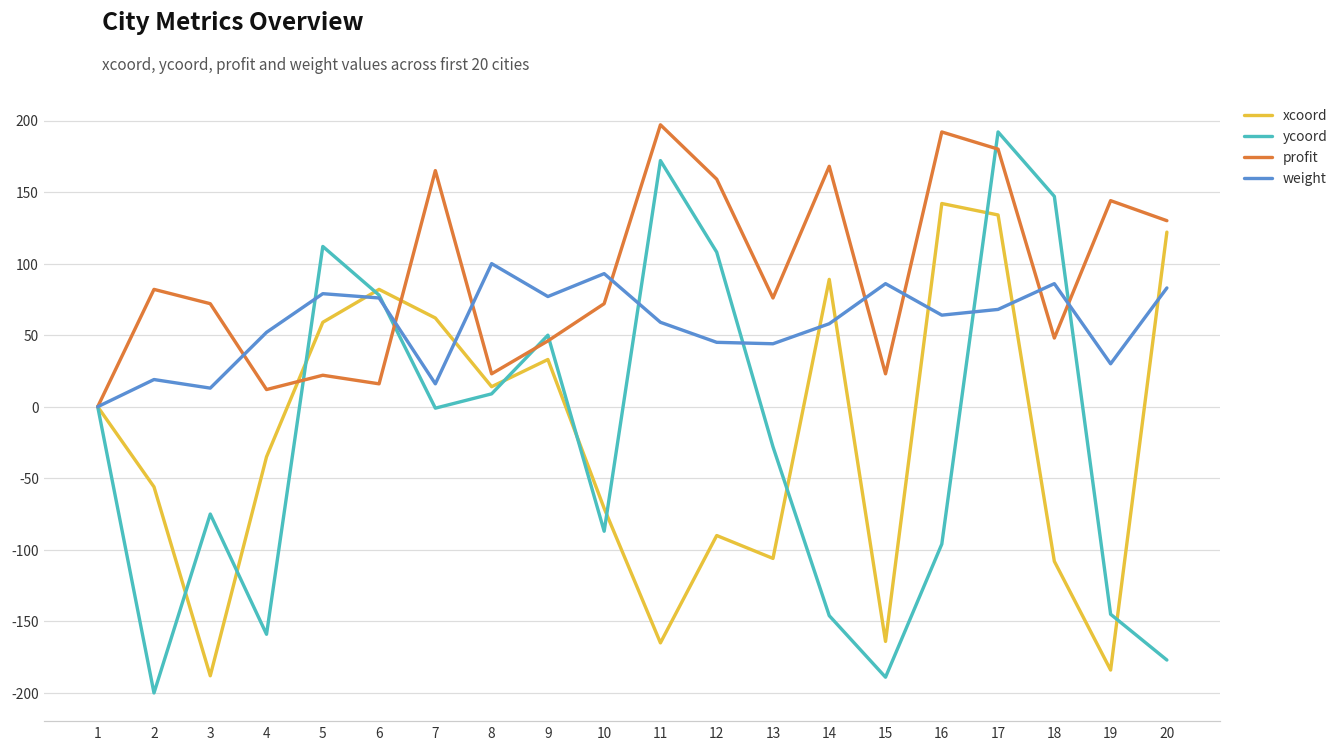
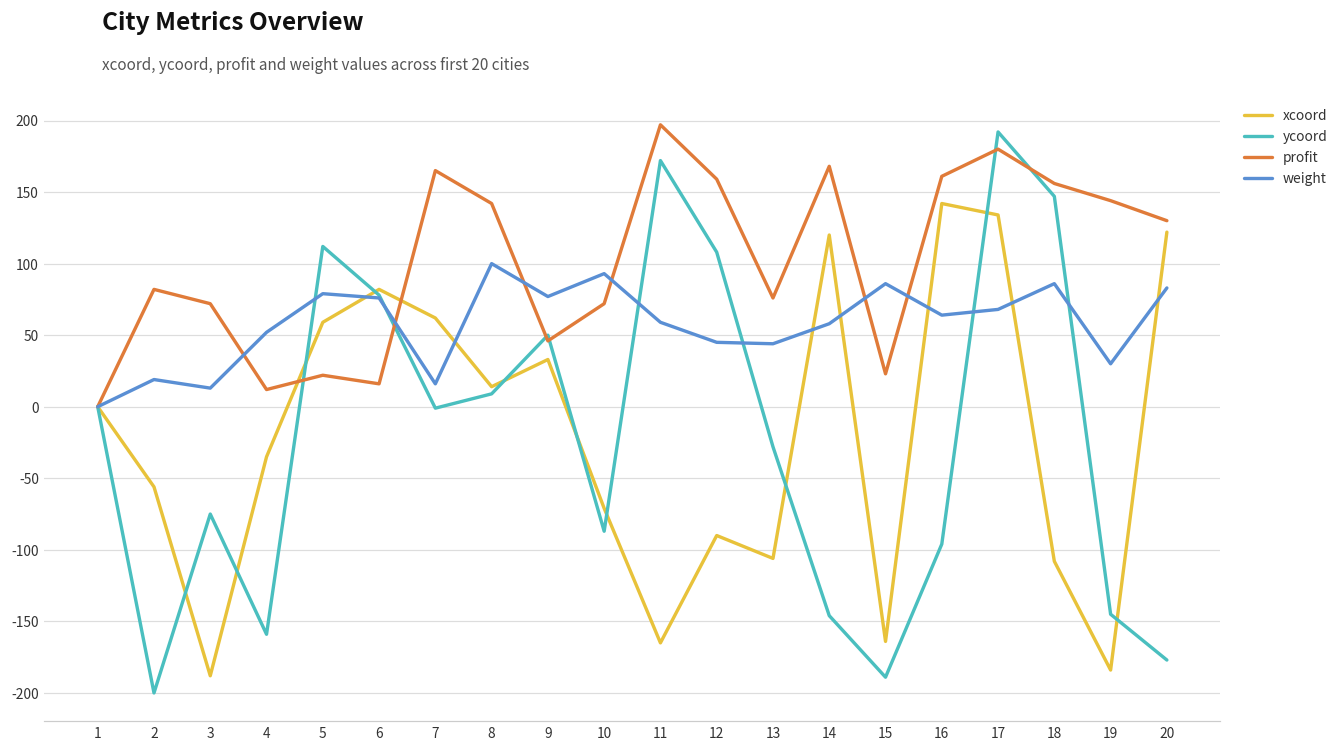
  {
    "xcoord": {
      "2": -56,
      "3": -188,
      "4": -35,
      "5": 59,
      "6": 82,
      "7": 62,
      "8": 14,
      "9": 33,
      "10": -71,
      "11": -165,
      "12": -90,
      "13": -106,
-     "14": 89,
+     "14": 120,
      "15": -164,
      "16": 142,
      "17": 134,
      "18": -108,
      "19": -184,
      "20": 122
    },
    "profit": {
      "2": 82,
      "3": 72,
      "4": 12,
      "5": 22,
      "6": 16,
      "7": 165,
-     "8": 23,
+     "8": 142,
      "9": 46,
      "10": 72,
      "11": 197,
      "12": 159,
      "13": 76,
      "14": 168,
      "15": 23,
-     "16": 192,
+     "16": 161,
      "17": 180,
-     "18": 48,
+     "18": 156,
      "19": 144,
      "20": 130
    }
  }
